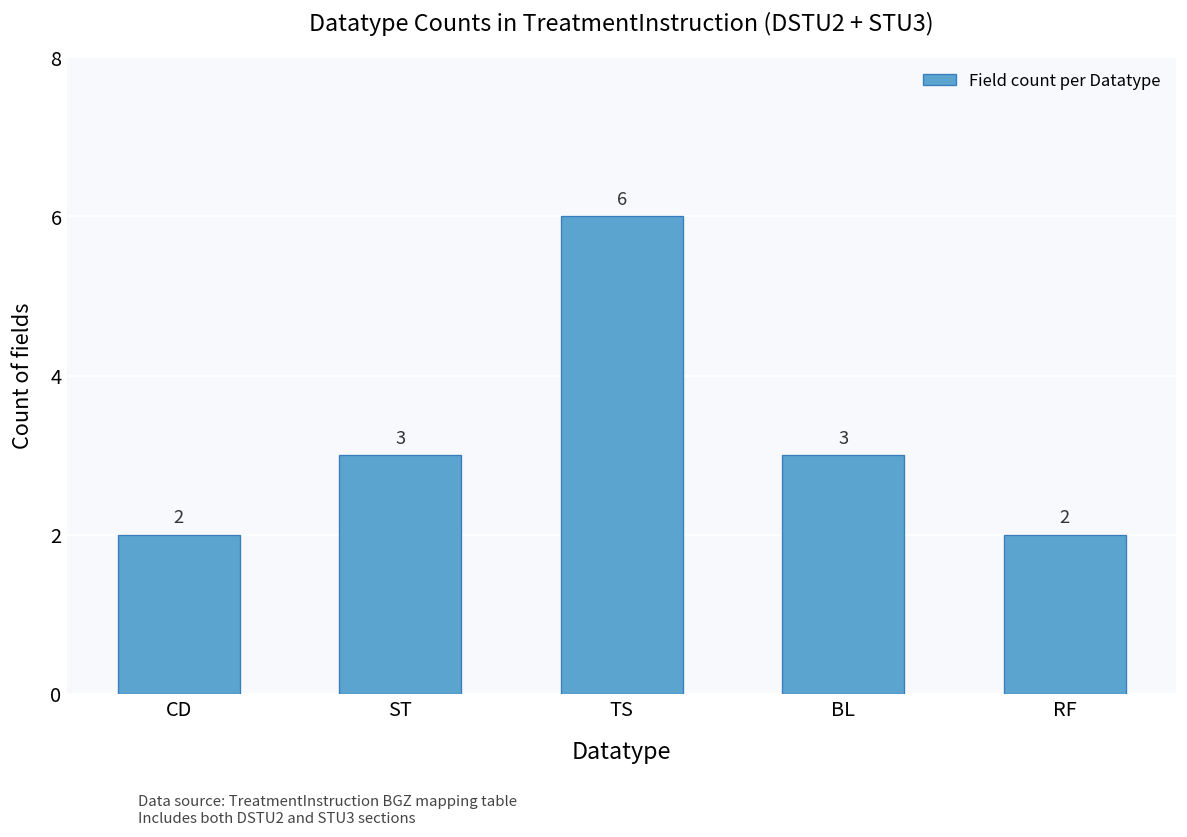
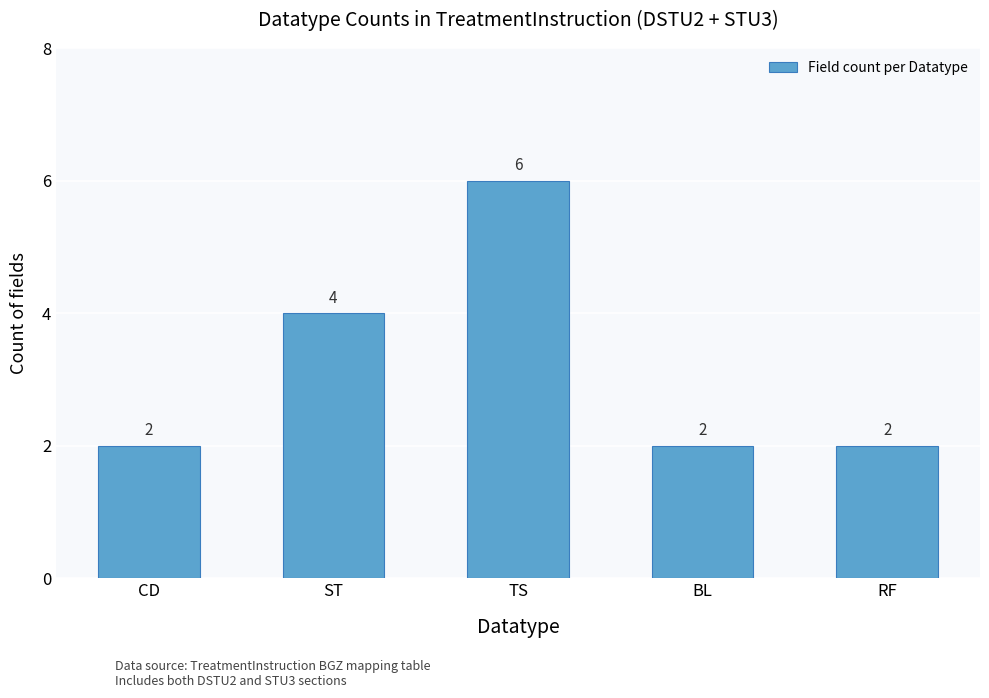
  {
    "CD": 2,
-   "ST": 3,
+   "ST": 4,
    "TS": 6,
-   "BL": 3,
+   "BL": 2,
    "RF": 2
  }
